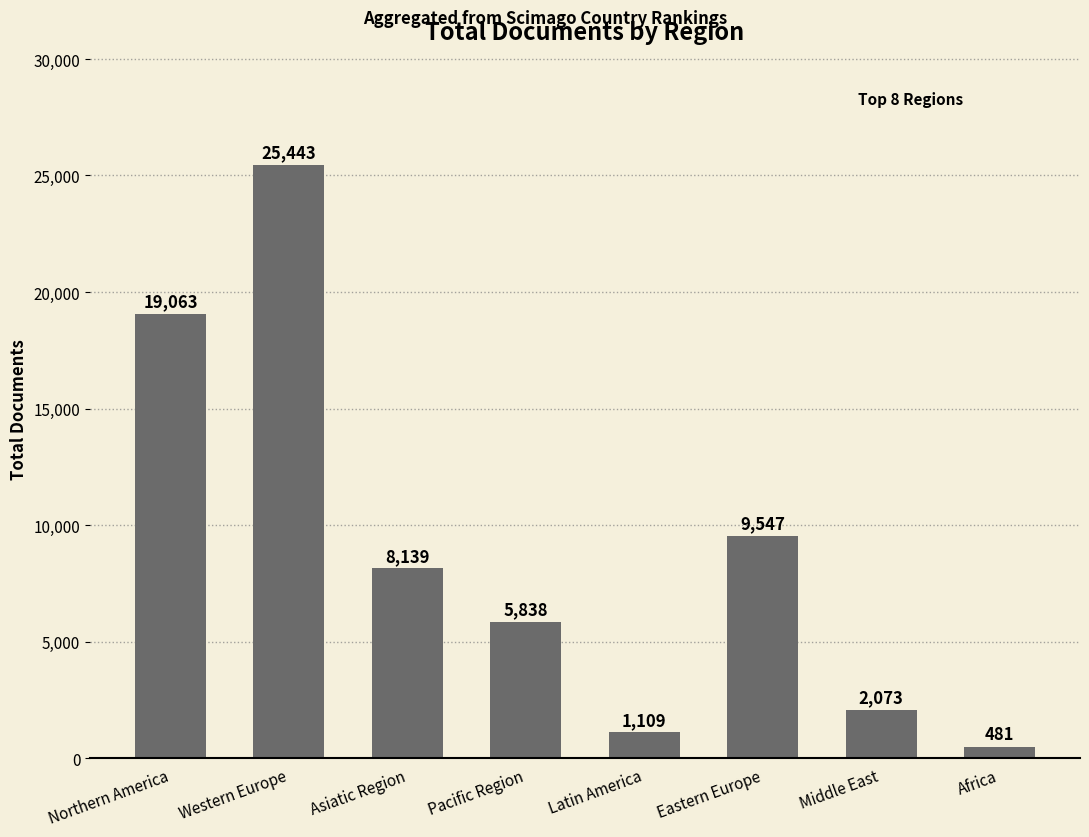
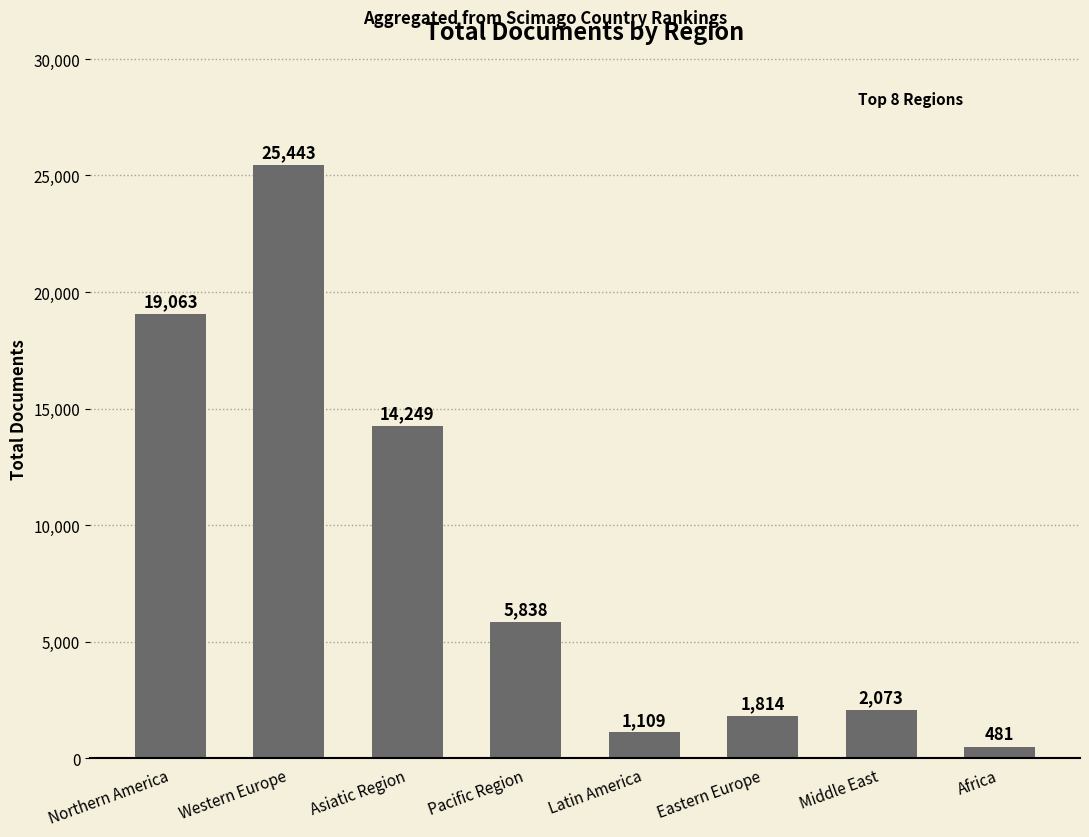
  {
    "Northern America": "19,063",
    "Western Europe": "25,443",
-   "Asiatic Region": "8,139",
+   "Asiatic Region": "14,249",
    "Pacific Region": "5,838",
    "Latin America": "1,109",
-   "Eastern Europe": "9,547",
+   "Eastern Europe": "1,814",
    "Middle East": "2,073",
    "Africa": "481"
  }
